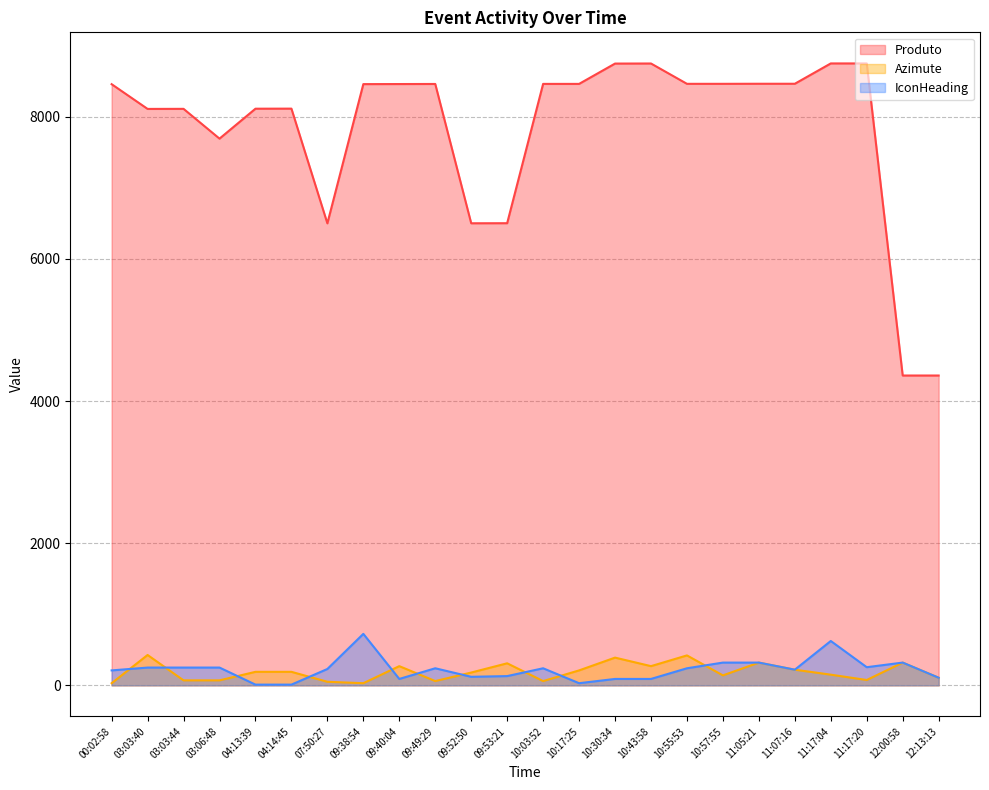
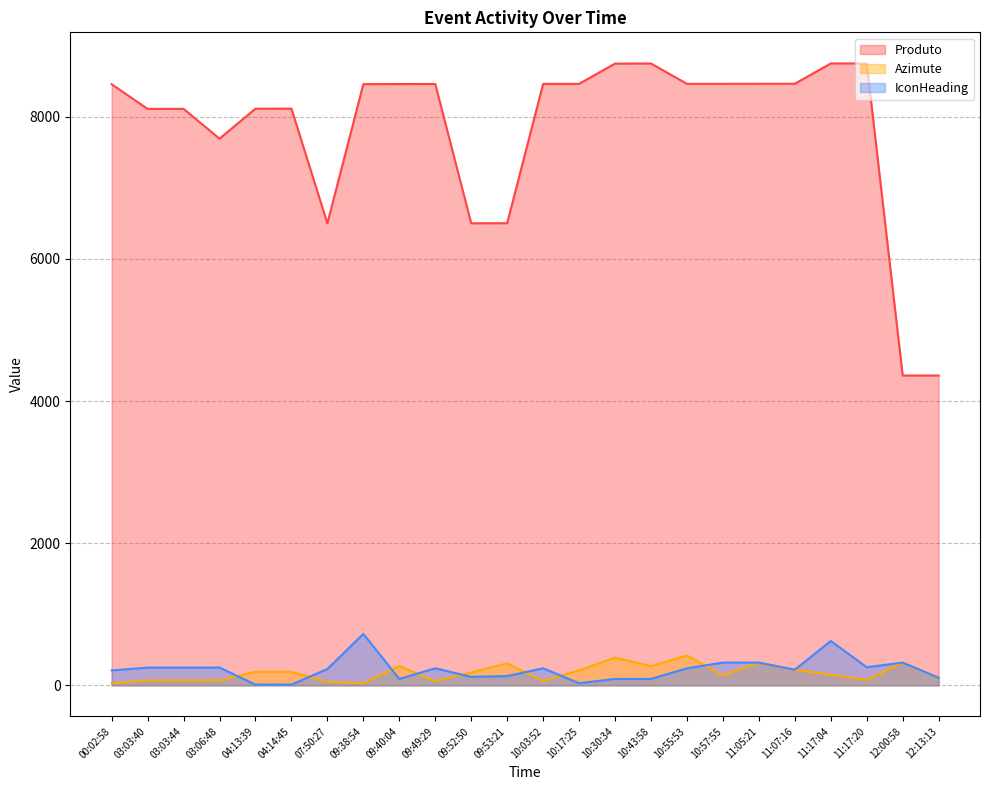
  {
    "Produto": {
      "00:02:58": 8500,
      "03:03:40": 8100,
      "03:03:44": 8100,
      "03:06:48": 7700,
      "04:13:39": 8100,
      "04:14:45": 8100,
      "07:50:27": 6500,
      "09:38:54": 8500,
      "09:40:04": 8500,
      "09:49:29": 8500,
      "09:52:50": 6500,
      "09:53:21": 6500,
      "10:03:52": 8500,
      "10:17:25": 8500,
      "10:30:34": 8700,
      "10:43:58": 8700,
      "10:55:53": 8500,
      "10:57:55": 8500,
      "11:05:21": 8500,
      "11:07:16": 8500,
      "11:17:04": 8800,
      "12:00:58": 4400,
      "12:13:13": 4400
    },
    "Azimute": {
      "00:02:58": 0,
-     "03:03:40": 400,
+     "03:03:40": 100,
      "03:03:44": 100,
      "03:06:48": 100,
      "04:13:39": 200,
      "04:14:45": 200,
      "07:50:27": 100,
      "09:38:54": 0,
      "09:40:04": 300,
      "09:49:29": 100,
      "09:52:50": 200,
      "09:53:21": 300,
      "10:03:52": 100,
      "10:17:25": 200,
      "10:30:34": 400,
      "10:43:58": 300,
      "10:55:53": 400,
      "10:57:55": 100,
      "11:17:04": 200,
      "11:17:20": 100
    },
    "IconHeading": {
      "00:02:58": 200,
      "03:03:40": 300,
      "03:03:44": 300,
      "03:06:48": 300,
      "04:13:39": 0,
      "04:14:45": 0,
      "07:50:27": 200,
      "09:38:54": 700,
      "09:40:04": 100,
      "09:49:29": 200,
      "09:52:50": 100,
      "09:53:21": 100,
      "10:03:52": 200,
      "10:17:25": 0,
      "10:30:34": 100,
      "10:43:58": 100,
      "10:55:53": 200,
      "10:57:55": 300,
      "11:17:04": 600,
      "11:17:20": 300
    }
  }
